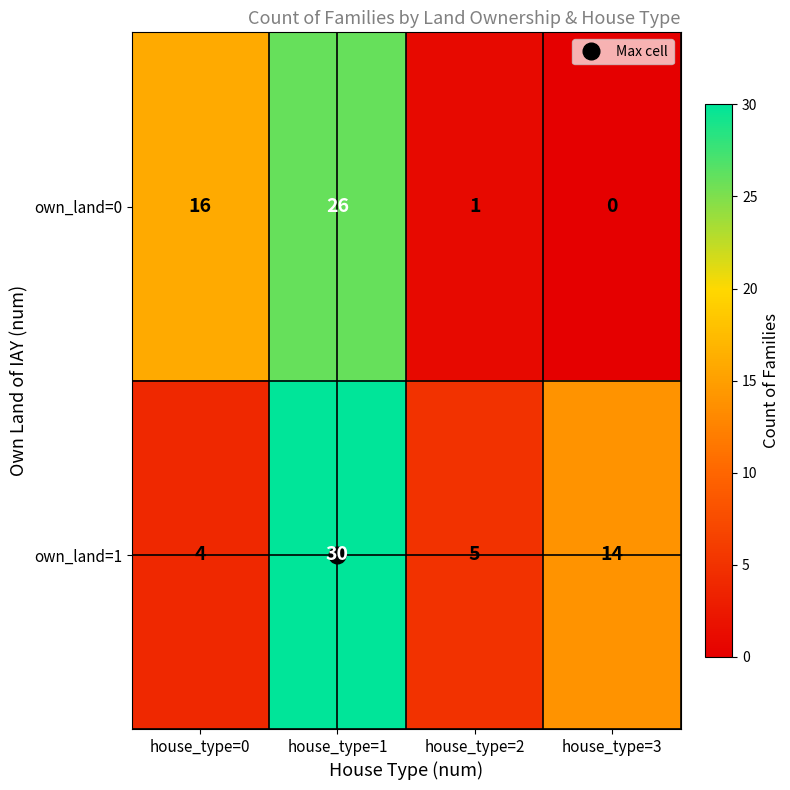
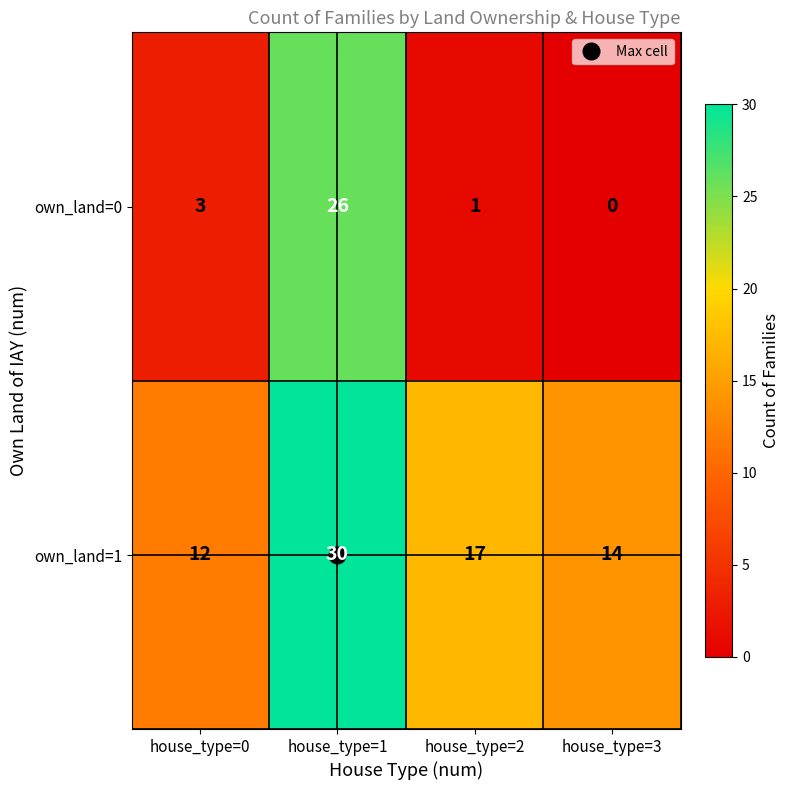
  {
    "own_land=0": {
-     "house_type=0": 16,
+     "house_type=0": 3,
      "house_type=1": 26,
      "house_type=2": 1,
      "house_type=3": 0
    },
    "own_land=1": {
-     "house_type=0": 4,
-     "house_type=2": 5,
+     "house_type=0": 12,
+     "house_type=2": 17,
      "house_type=3": 14
    }
  }
